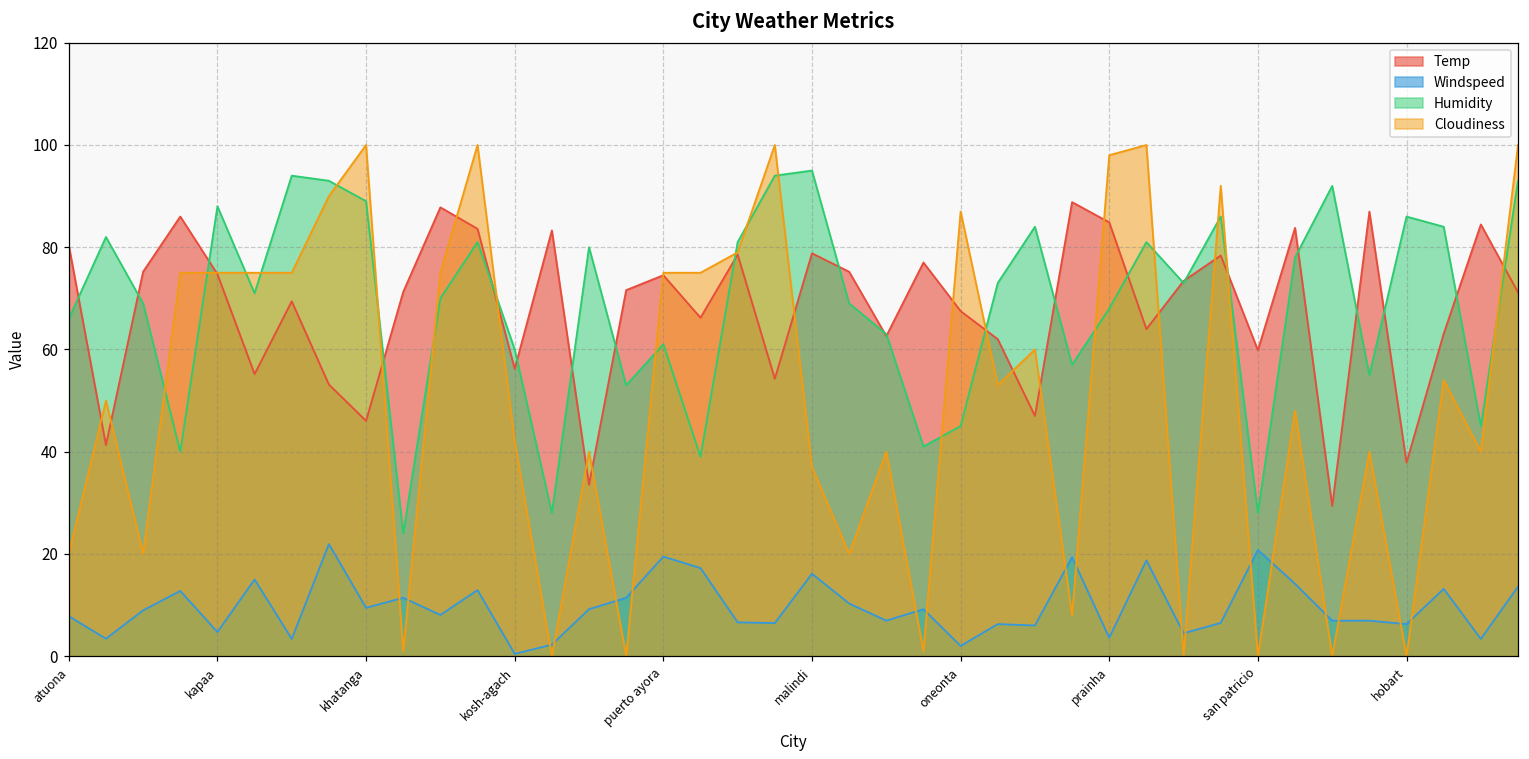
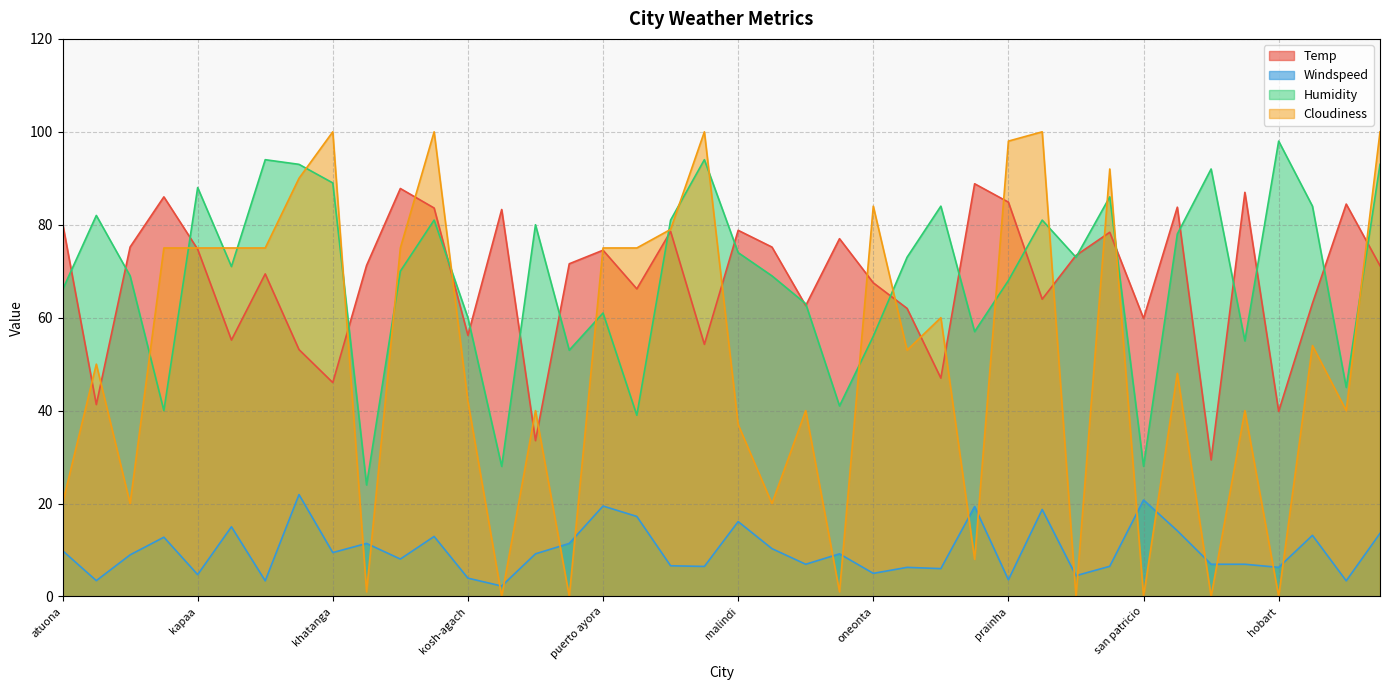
  {
    "Temp": {
      "atuona": 80,
      "khatanga": 46,
      "kosh-agach": 56,
      "malindi": 79,
      "oneonta": 68,
      "prainha": 85,
      "san patricio": 60,
-     "hobart": 38
+     "hobart": 40
    },
    "Windspeed": {
-     "atuona": 8,
+     "atuona": 10,
      "kapaa": 5,
      "khatanga": 9,
-     "kosh-agach": 0,
+     "kosh-agach": 4,
      "puerto ayora": 19,
      "malindi": 16,
-     "oneonta": 2,
+     "oneonta": 5,
      "prainha": 4,
      "san patricio": 21,
      "hobart": 6
    },
    "Humidity": {
      "atuona": 66,
      "kapaa": 88,
      "khatanga": 89,
      "kosh-agach": 60,
      "puerto ayora": 61,
-     "malindi": 95,
-     "oneonta": 45,
+     "malindi": 74,
+     "oneonta": 56,
      "prainha": 68,
      "san patricio": 28,
-     "hobart": 86
+     "hobart": 98
    },
    "Cloudiness": {
      "atuona": 20,
      "khatanga": 100,
      "kosh-agach": 42,
      "malindi": 37,
-     "oneonta": 87,
+     "oneonta": 84,
      "prainha": 98,
      "san patricio": 0,
      "hobart": 0
    }
  }
